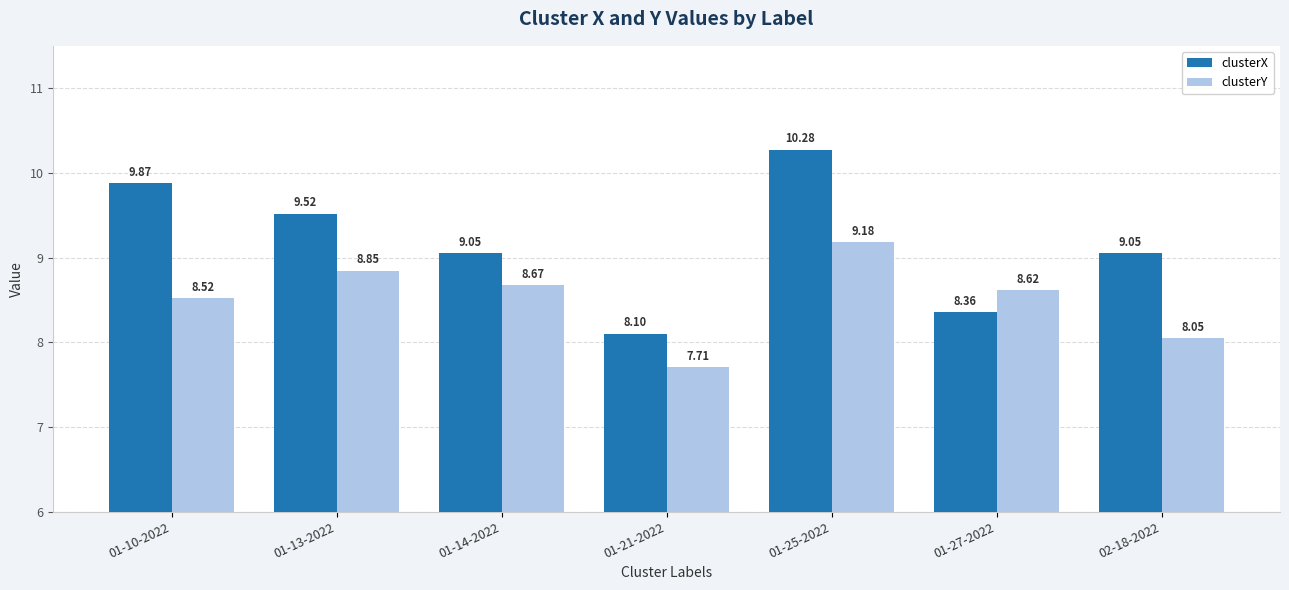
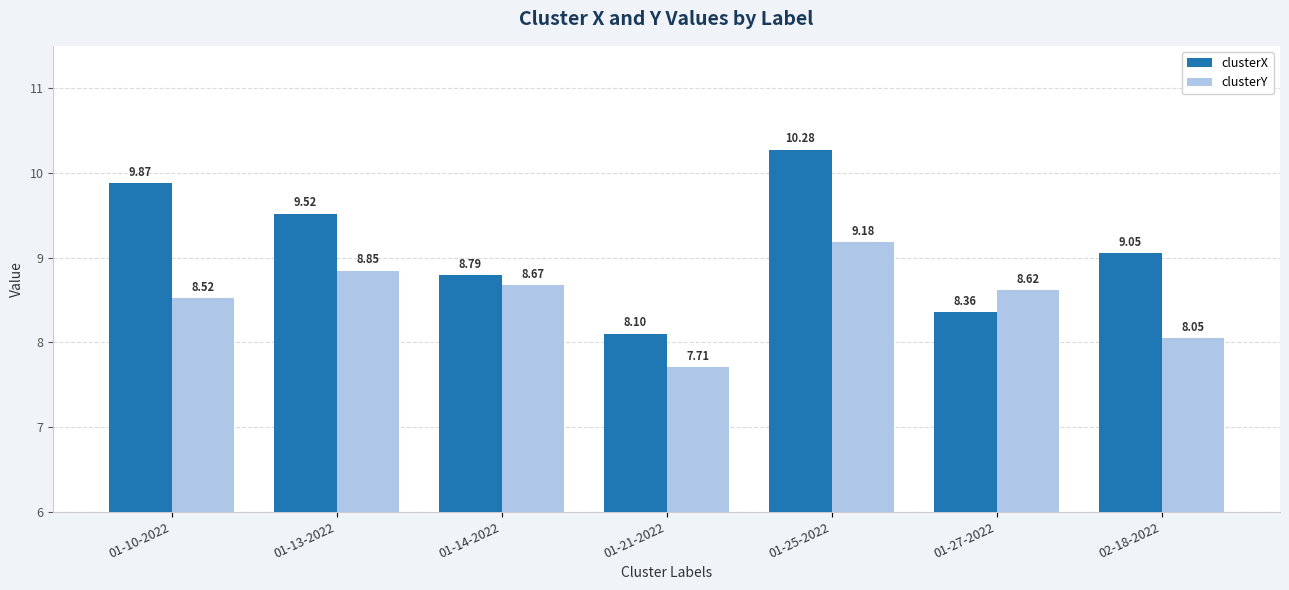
  {
    "clusterX": {
      "01-10-2022": 9.87,
      "01-13-2022": 9.52,
-     "01-14-2022": 9.05,
+     "01-14-2022": 8.79,
      "01-21-2022": 8.10,
      "01-25-2022": 10.28,
      "01-27-2022": 8.36,
      "02-18-2022": 9.05
    },
    "clusterY": {
      "01-10-2022": 8.52,
      "01-13-2022": 8.85,
      "01-14-2022": 8.67,
      "01-21-2022": 7.71,
      "01-25-2022": 9.18,
      "01-27-2022": 8.62,
      "02-18-2022": 8.05
    }
  }
